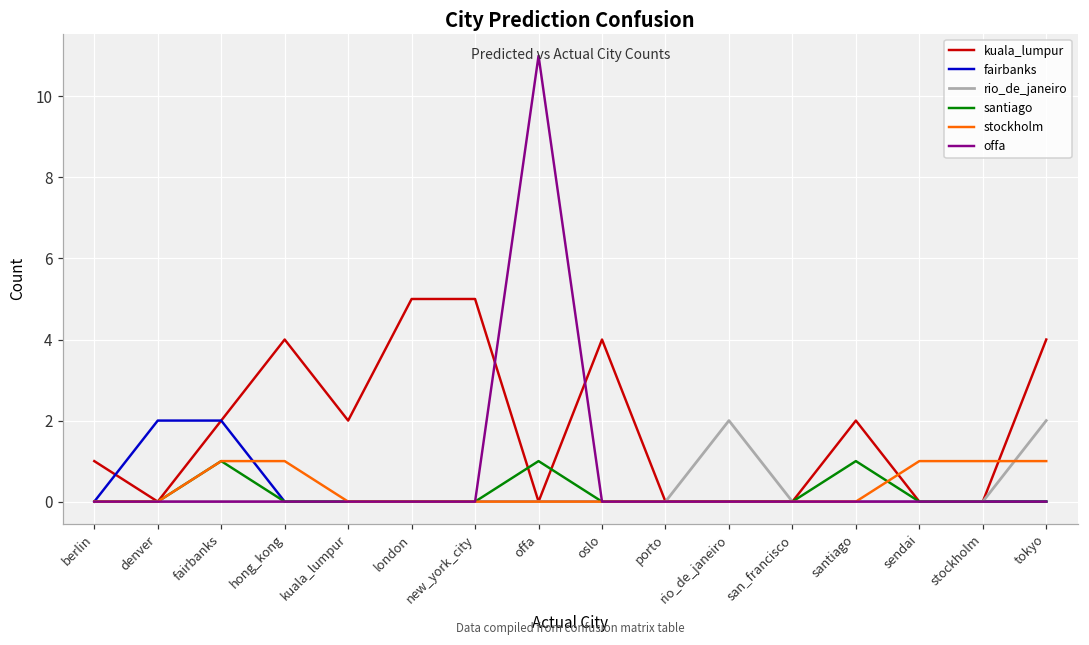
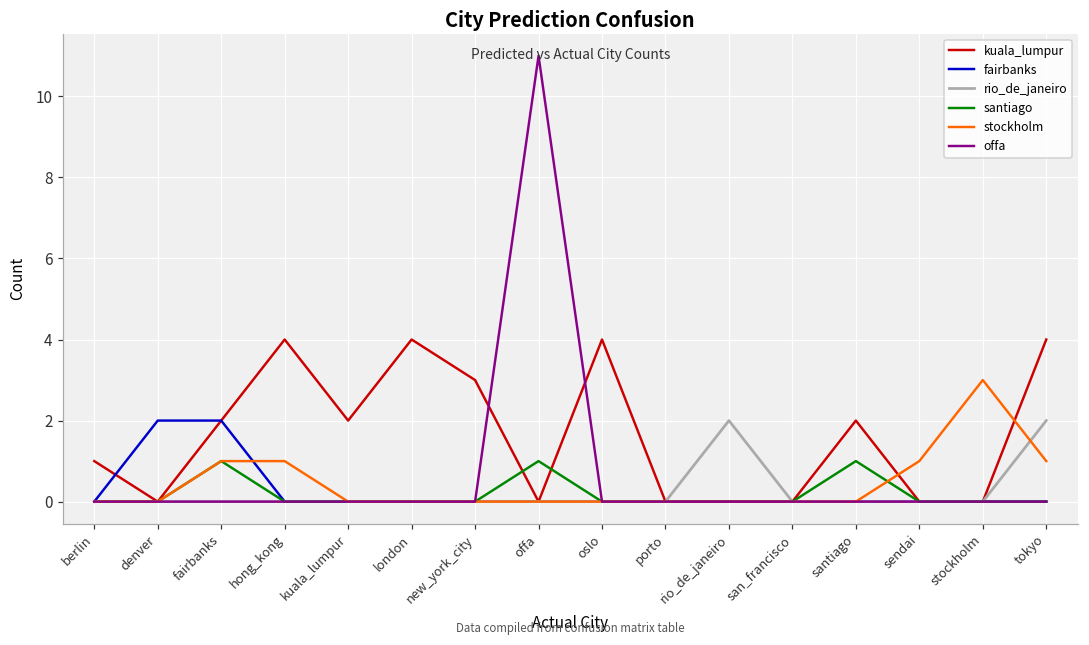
  {
    "kuala_lumpur": {
      "berlin": 1,
      "hong_kong": 4,
      "kuala_lumpur": 2,
-     "london": 5,
-     "new_york_city": 5,
+     "london": 4,
+     "new_york_city": 3,
      "oslo": 4,
      "santiago": 2,
      "tokyo": 4
    },
    "fairbanks": {
      "denver": 2
    },
    "rio_de_janeiro": {
      "rio_de_janeiro": 2,
      "tokyo": 2
    },
    "santiago": {
      "offa": 1,
      "santiago": 1
    },
    "stockholm": {
      "hong_kong": 1,
      "sendai": 1,
-     "stockholm": 1,
+     "stockholm": 3,
      "tokyo": 1
    },
    "offa": {
      "offa": 11
    }
  }
